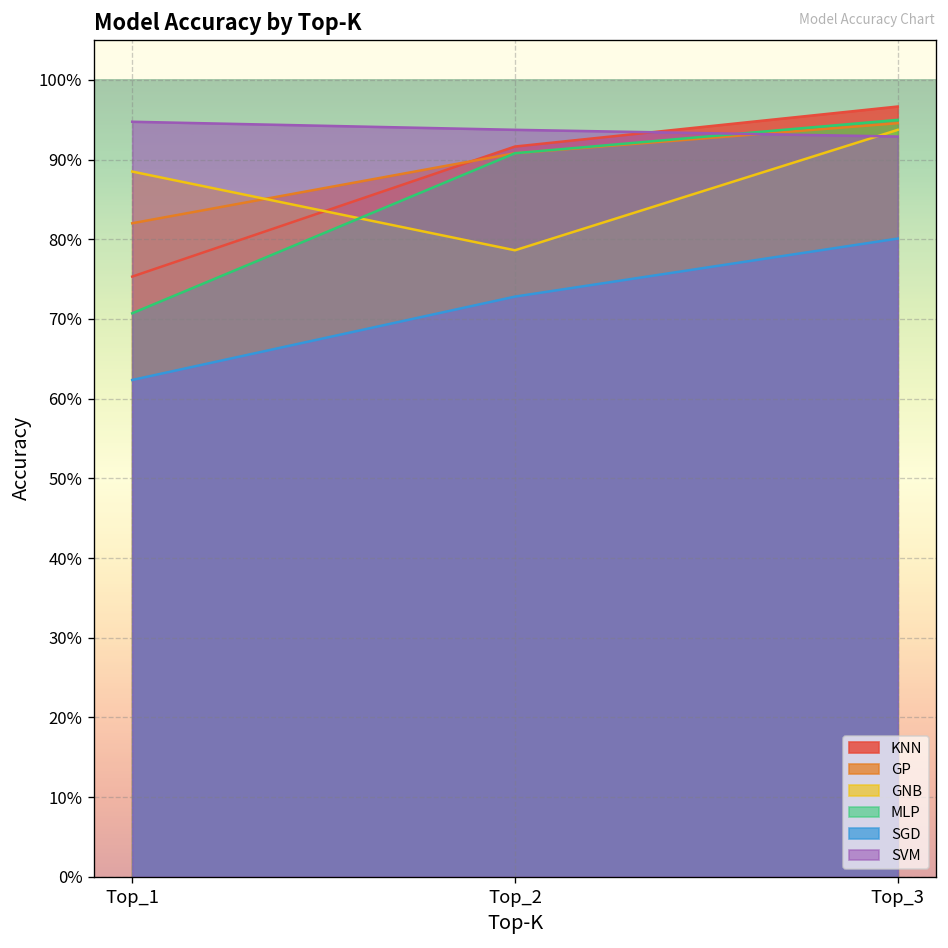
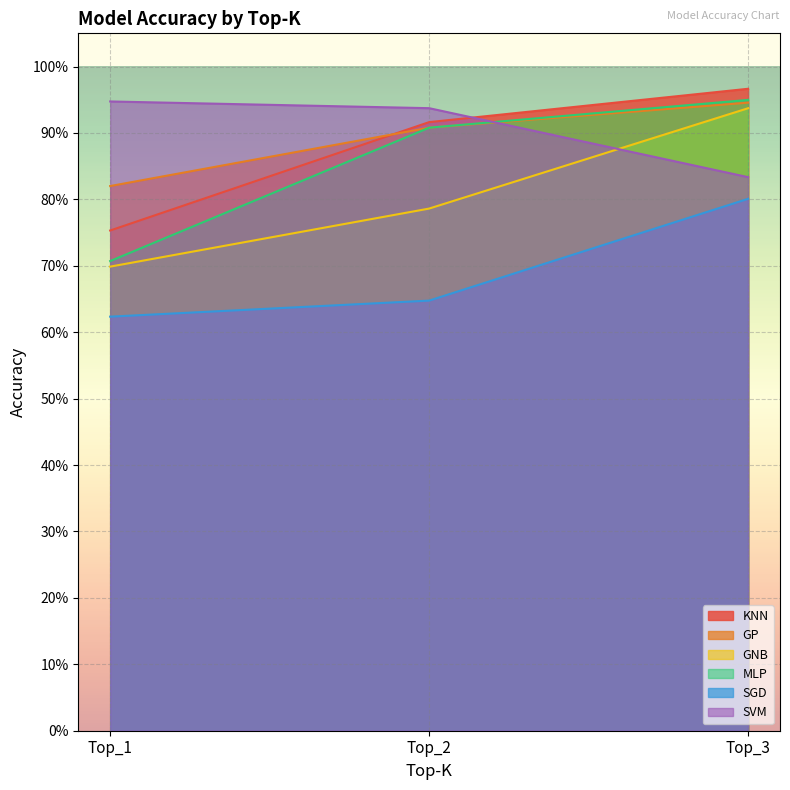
  {
    "GNB": {
-     "Top_1": "88%",
+     "Top_1": "70%",
      "Top_2": "79%",
      "Top_3": "94%"
    },
    "MLP": {
      "Top_1": "71%",
      "Top_3": "95%"
    },
    "SGD": {
      "Top_1": "62%",
-     "Top_2": "73%",
+     "Top_2": "65%",
      "Top_3": "80%"
    },
    "SVM": {
      "Top_1": "95%",
      "Top_2": "94%",
-     "Top_3": "93%"
+     "Top_3": "83%"
    }
  }
